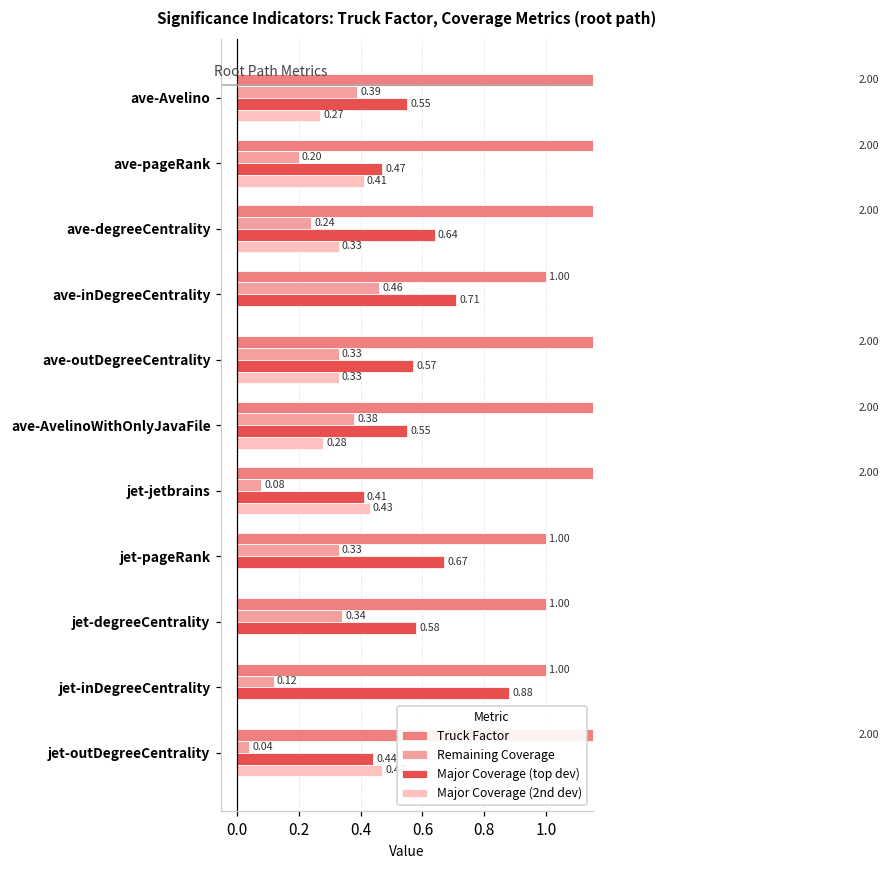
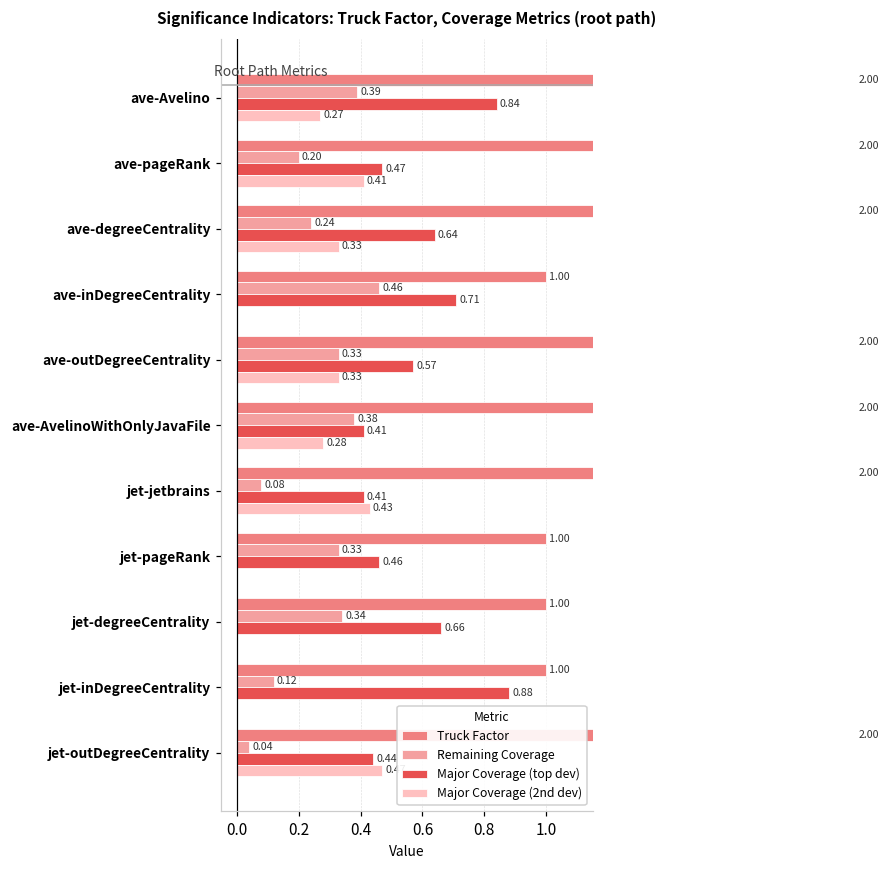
  {
    "Major Coverage (top dev)": {
-     "ave-Avelino": 0.55,
+     "ave-Avelino": 0.84,
      "ave-pageRank": 0.47,
      "ave-degreeCentrality": 0.64,
      "ave-inDegreeCentrality": 0.71,
      "ave-outDegreeCentrality": 0.57,
-     "ave-AvelinoWithOnlyJavaFile": 0.55,
+     "ave-AvelinoWithOnlyJavaFile": 0.41,
      "jet-jetbrains": 0.41,
-     "jet-pageRank": 0.67,
-     "jet-degreeCentrality": 0.58,
+     "jet-pageRank": 0.46,
+     "jet-degreeCentrality": 0.66,
      "jet-inDegreeCentrality": 0.88,
      "jet-outDegreeCentrality": 0.44
    }
  }
